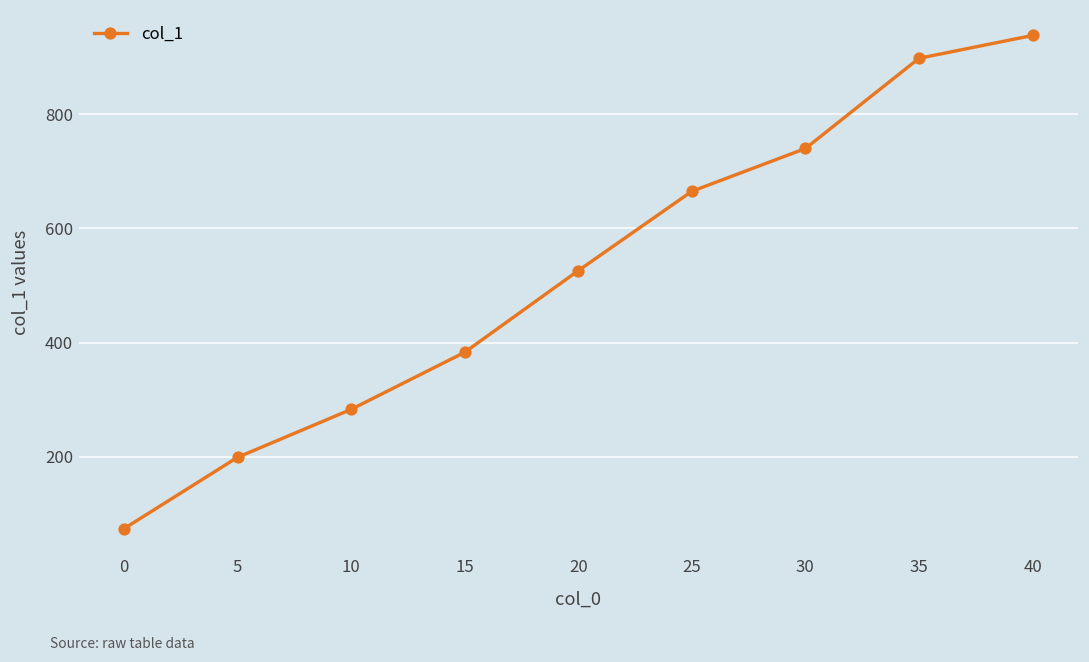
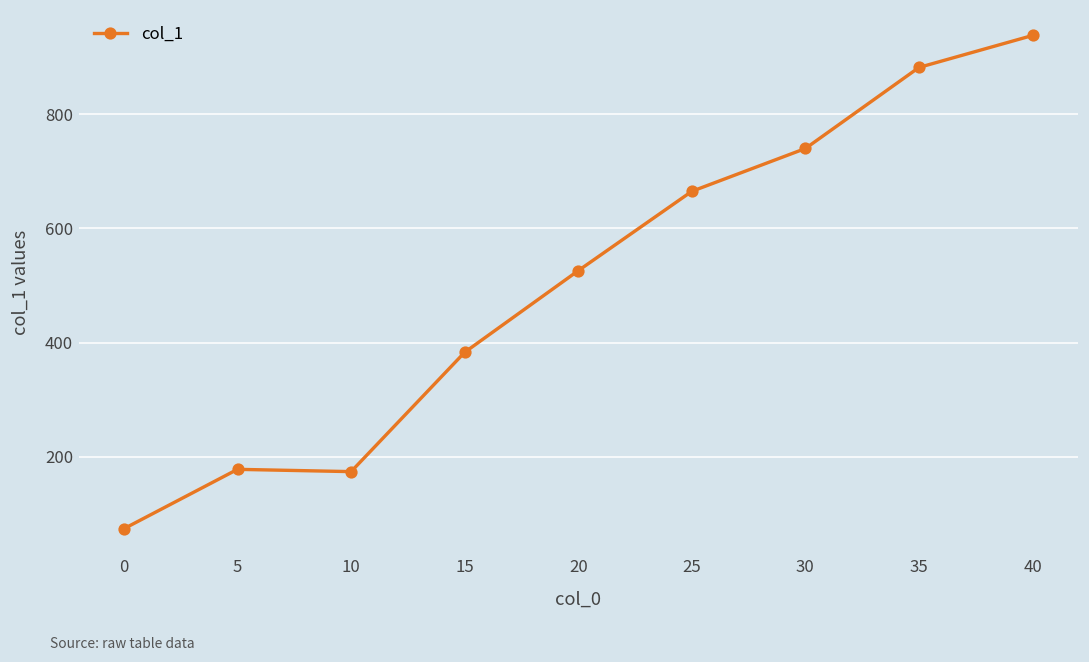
  {
    "0": 70,
-   "5": 200,
-   "10": 280,
+   "5": 180,
+   "10": 170,
    "15": 380,
    "20": 530,
    "25": 670,
    "30": 740,
-   "35": 900,
+   "35": 880,
    "40": 940
  }
